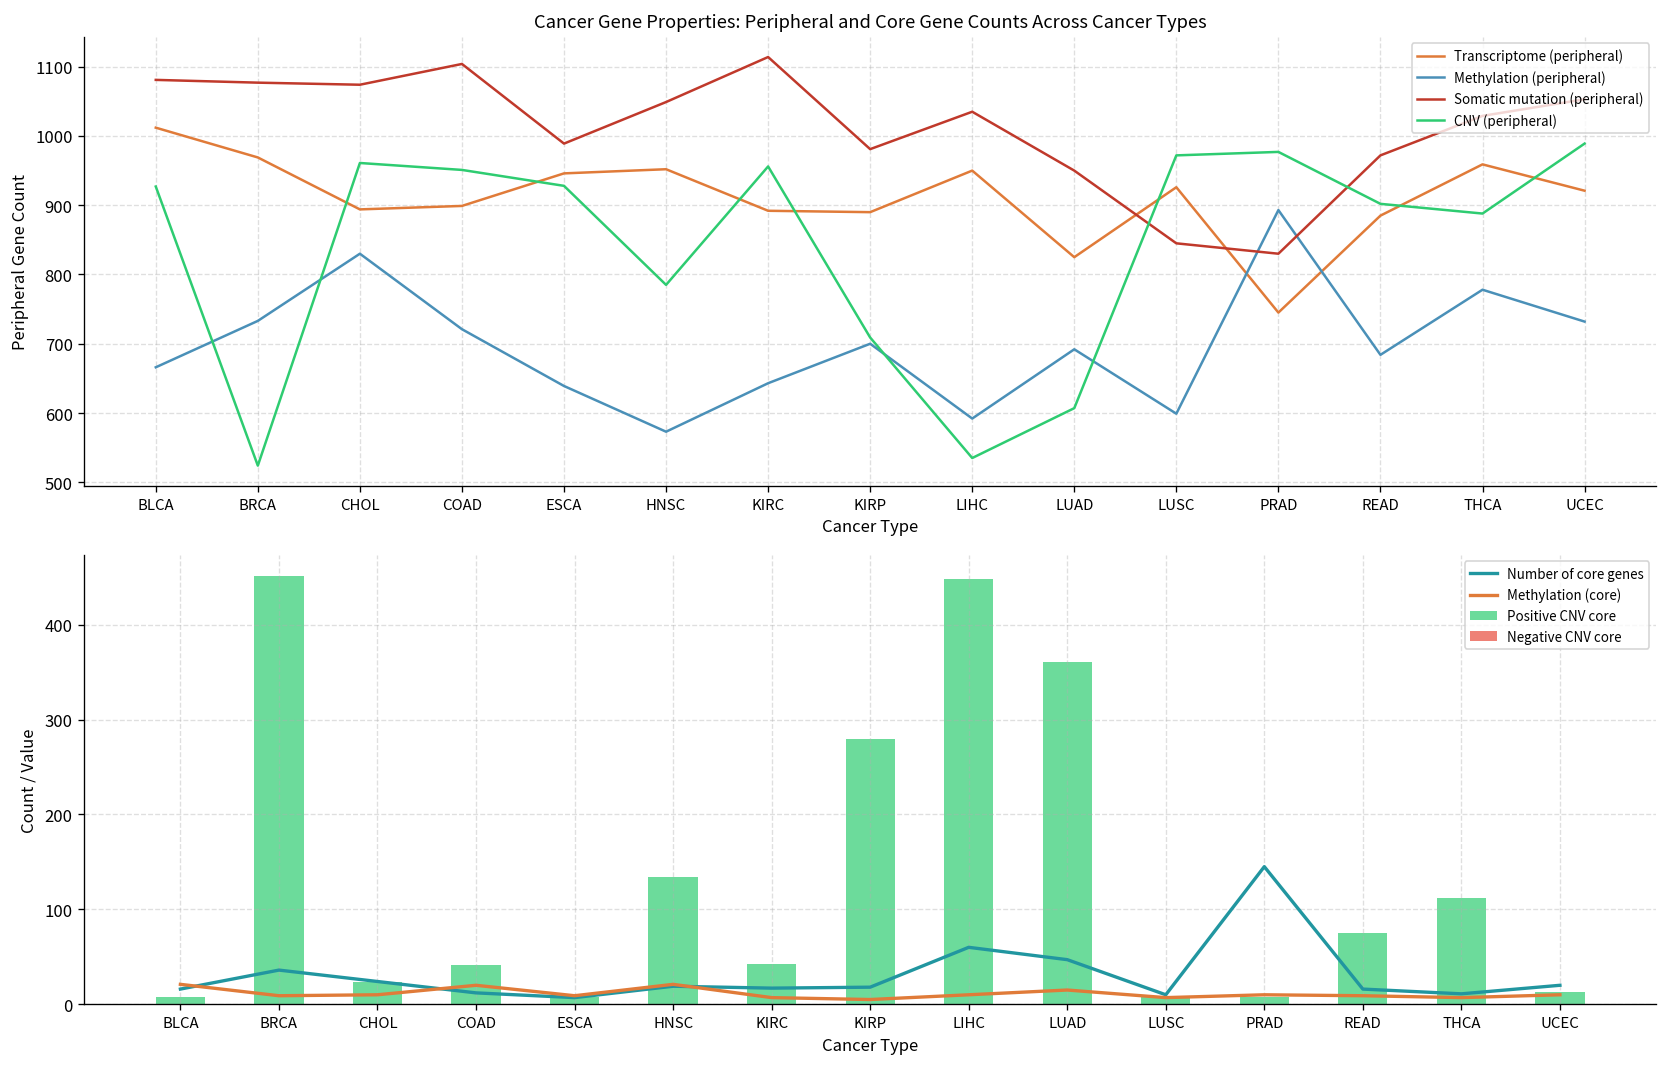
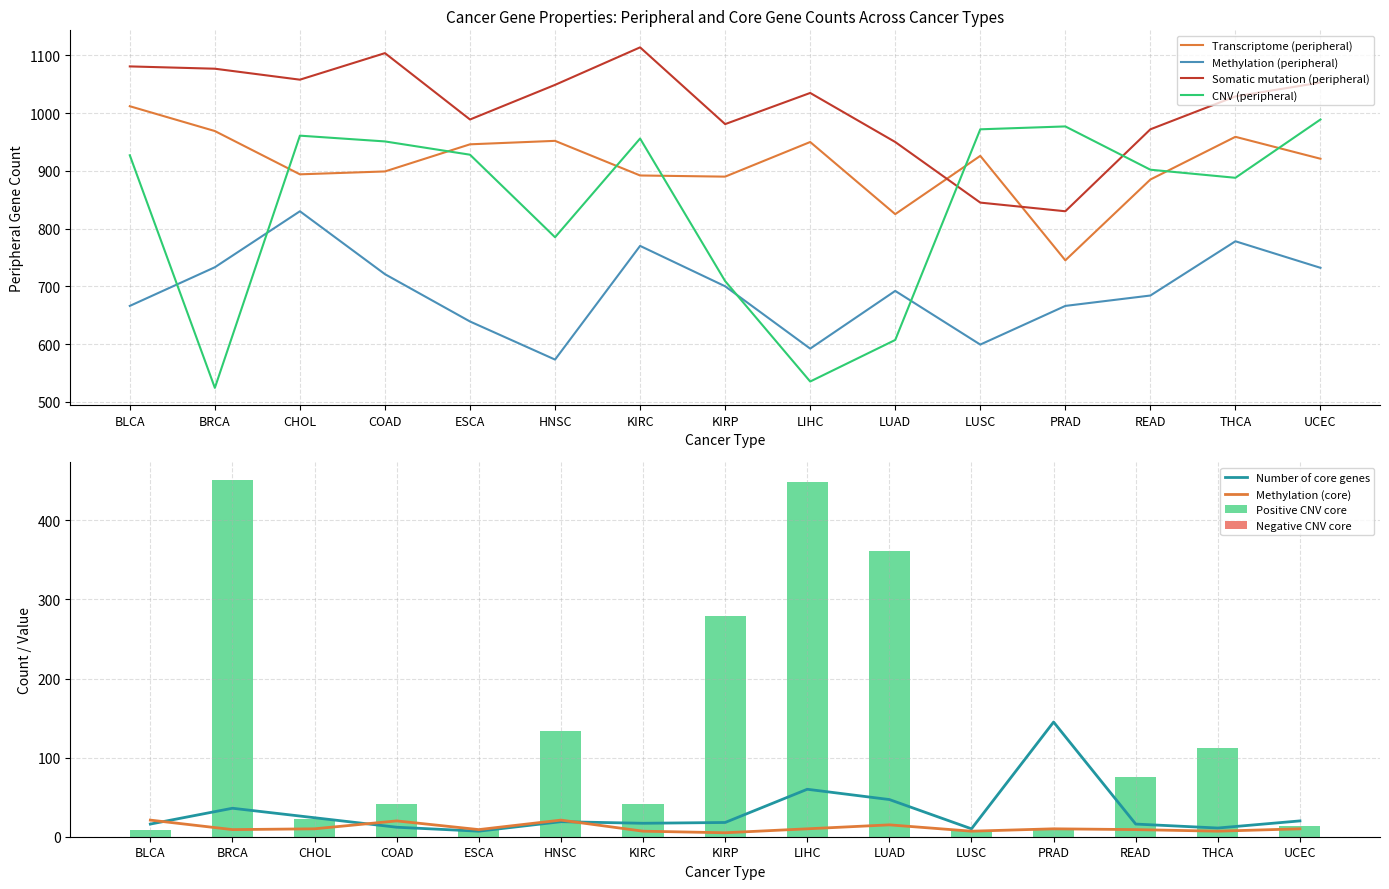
  {
    "Cancer Gene Properties: Peripheral and Core Gene Counts Across Cancer Types": {
      "Transcriptome (peripheral)": {
        "BLCA": 1010,
        "BRCA": 970,
        "CHOL": 890,
        "COAD": 900,
        "ESCA": 950,
        "HNSC": 950,
        "KIRC": 890,
        "KIRP": 890,
        "LIHC": 950,
        "LUAD": 830,
        "LUSC": 930,
        "PRAD": 750,
        "READ": 890,
        "THCA": 960,
        "UCEC": 920
      },
      "Methylation (peripheral)": {
        "BLCA": 670,
        "BRCA": 730,
        "CHOL": 830,
        "COAD": 720,
        "ESCA": 640,
        "HNSC": 570,
-       "KIRC": 640,
+       "KIRC": 770,
        "KIRP": 700,
        "LIHC": 590,
        "LUAD": 690,
        "LUSC": 600,
-       "PRAD": 890,
+       "PRAD": 670,
        "READ": 680,
        "THCA": 780,
        "UCEC": 730
      },
      "Somatic mutation (peripheral)": {
        "BLCA": 1080,
        "BRCA": 1080,
-       "CHOL": 1070,
+       "CHOL": 1060,
        "COAD": 1100,
        "ESCA": 990,
        "HNSC": 1050,
        "KIRC": 1110,
        "KIRP": 980,
        "LIHC": 1040,
        "LUAD": 950,
        "LUSC": 850,
        "PRAD": 830,
        "READ": 970
      },
      "CNV (peripheral)": {
        "BLCA": 930,
        "BRCA": 520,
        "CHOL": 960,
        "COAD": 950,
        "ESCA": 930,
        "HNSC": 790,
        "KIRC": 960,
        "KIRP": 710,
        "LIHC": 540,
        "LUAD": 610,
        "LUSC": 970,
        "PRAD": 980,
        "READ": 900,
        "THCA": 890,
        "UCEC": 990
      }
    }
  }
